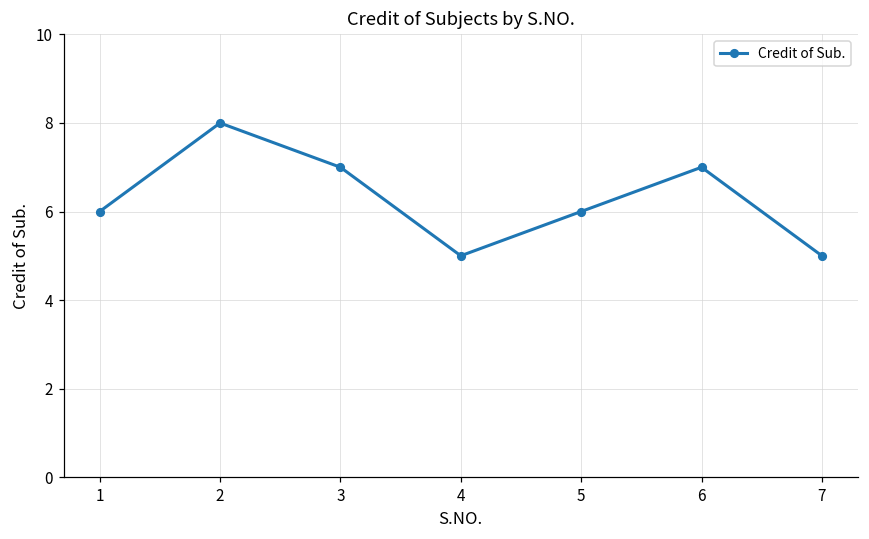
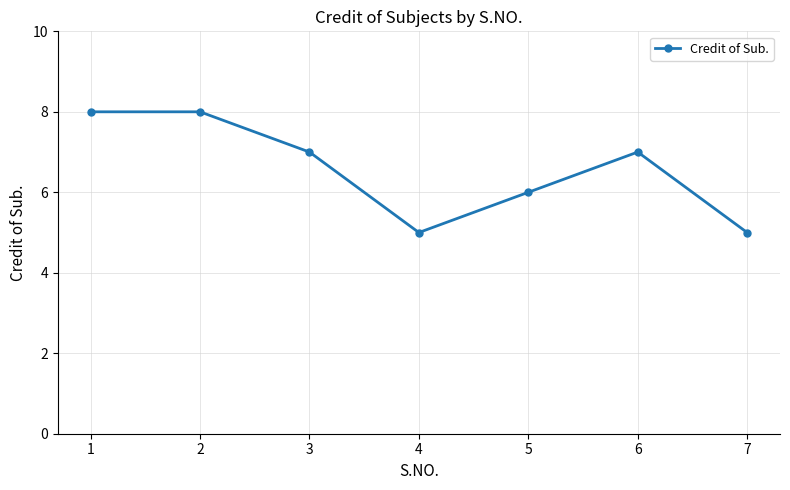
  {
-   "1": 6,
+   "1": 8,
    "2": 8,
    "3": 7,
    "4": 5,
    "5": 6,
    "6": 7,
    "7": 5
  }
